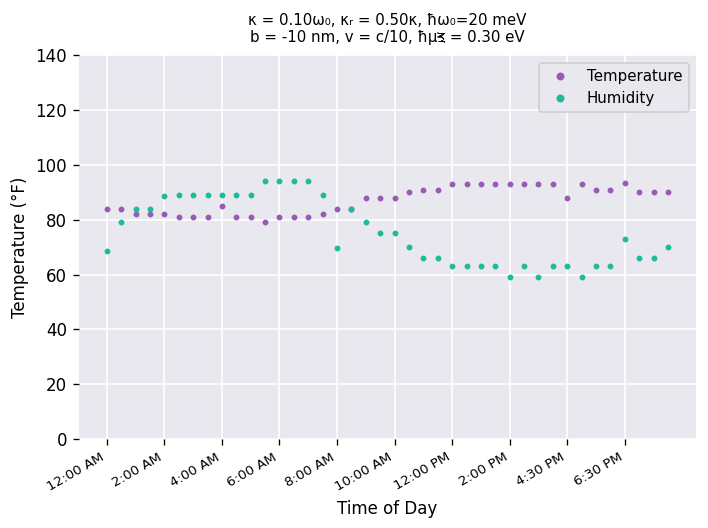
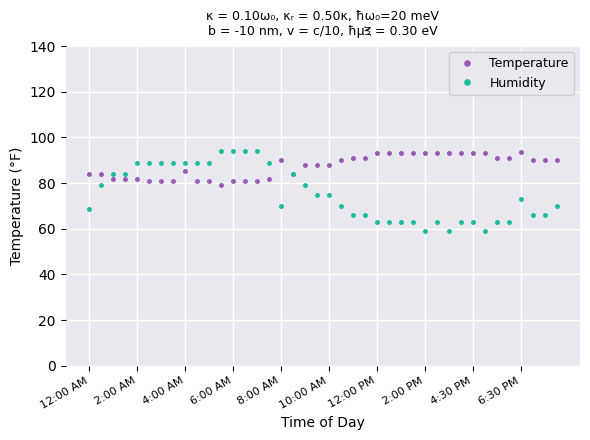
  {
    "Temperature": {
      "12:00 AM": 84,
      "2:00 AM": 82,
      "4:00 AM": 85,
      "6:00 AM": 81,
-     "8:00 AM": 84,
+     "8:00 AM": 90,
      "10:00 AM": 88,
      "12:00 PM": 93,
      "2:00 PM": 93,
-     "4:30 PM": 88,
+     "4:30 PM": 93,
      "6:30 PM": 94
    },
    "Humidity": {
      "12:00 AM": 69,
      "2:00 AM": 89,
      "4:00 AM": 89,
      "6:00 AM": 94,
      "8:00 AM": 70,
      "10:00 AM": 75,
      "12:00 PM": 63,
      "2:00 PM": 59,
      "4:30 PM": 63,
      "6:30 PM": 73
    }
  }
